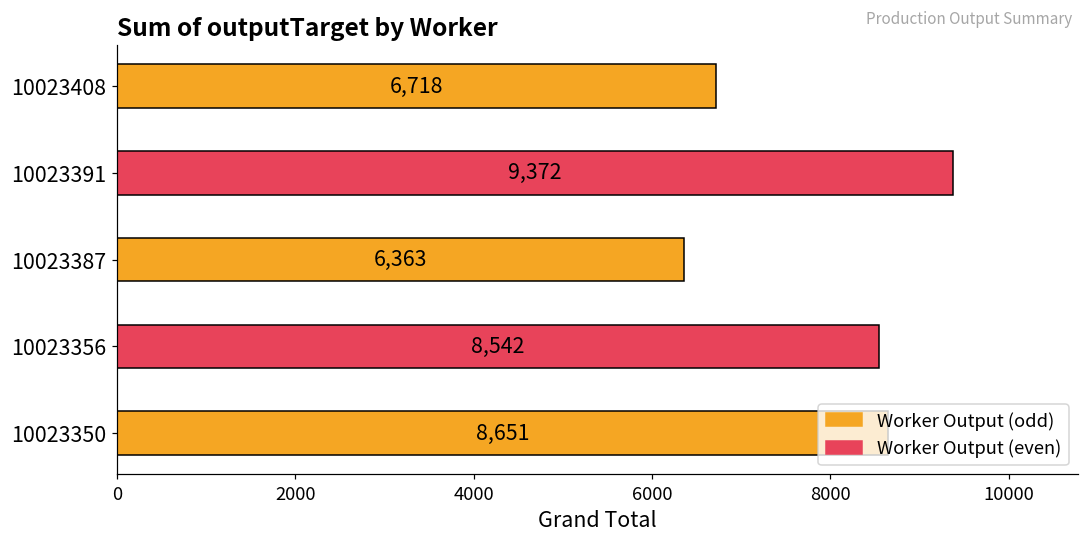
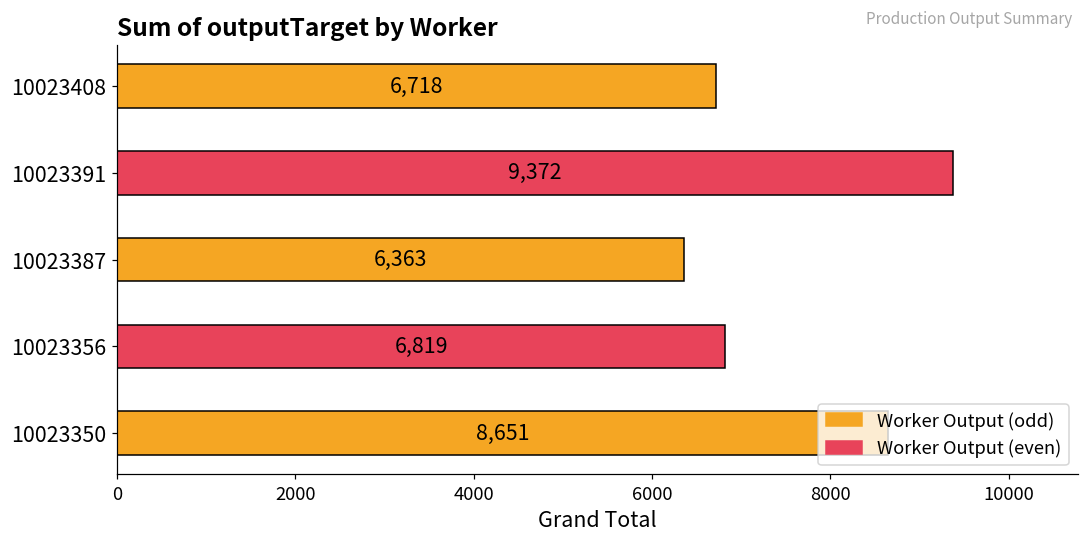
  {
    "10023408": "6,718",
    "10023391": "9,372",
    "10023387": "6,363",
-   "10023356": "8,542"
+   "10023356": "6,819"
  }
